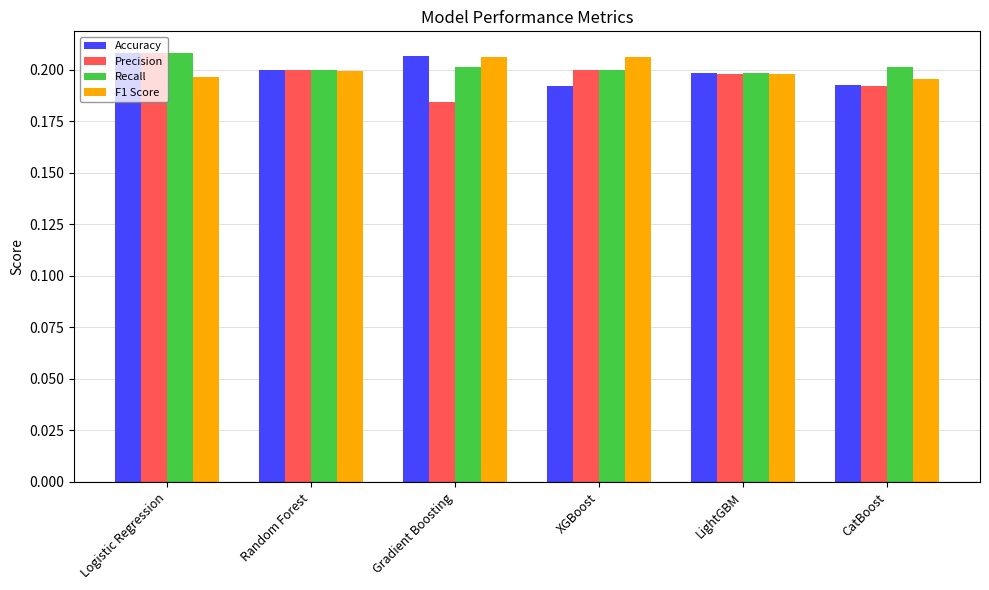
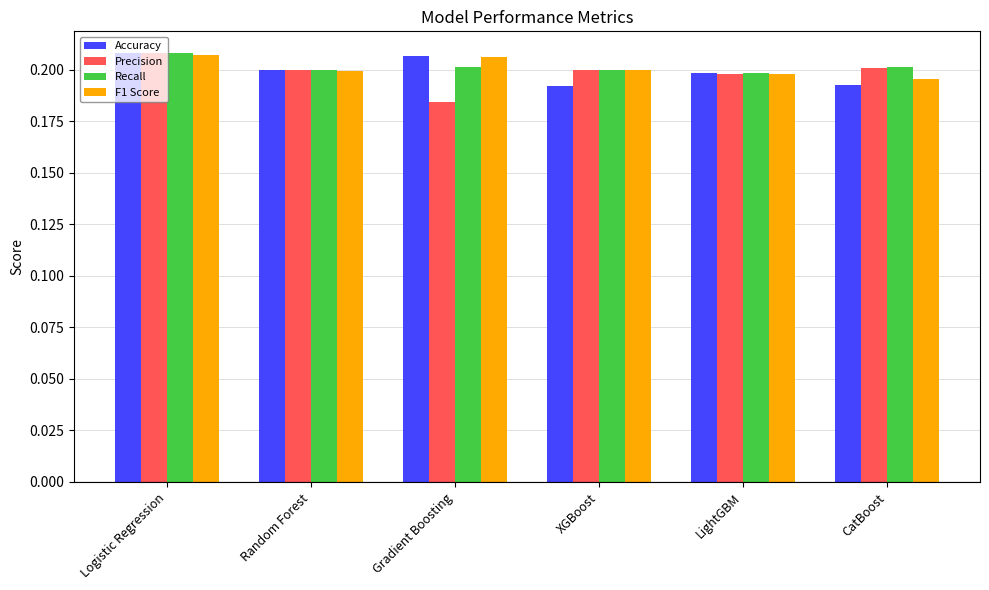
  {
    "Accuracy": {
      "Random Forest": 0.200,
      "Gradient Boosting": 0.207,
      "XGBoost": 0.192,
      "LightGBM": 0.198,
      "CatBoost": 0.192
    },
    "Precision": {
      "Random Forest": 0.200,
      "Gradient Boosting": 0.184,
      "XGBoost": 0.200,
      "LightGBM": 0.198,
-     "CatBoost": 0.192
+     "CatBoost": 0.201
    },
    "Recall": {
      "Logistic Regression": 0.208,
      "Random Forest": 0.200,
      "Gradient Boosting": 0.201,
      "XGBoost": 0.200,
      "LightGBM": 0.198,
      "CatBoost": 0.201
    },
    "F1 Score": {
-     "Logistic Regression": 0.196,
+     "Logistic Regression": 0.207,
      "Random Forest": 0.200,
      "Gradient Boosting": 0.206,
-     "XGBoost": 0.206,
+     "XGBoost": 0.200,
      "LightGBM": 0.198,
      "CatBoost": 0.196
    }
  }
